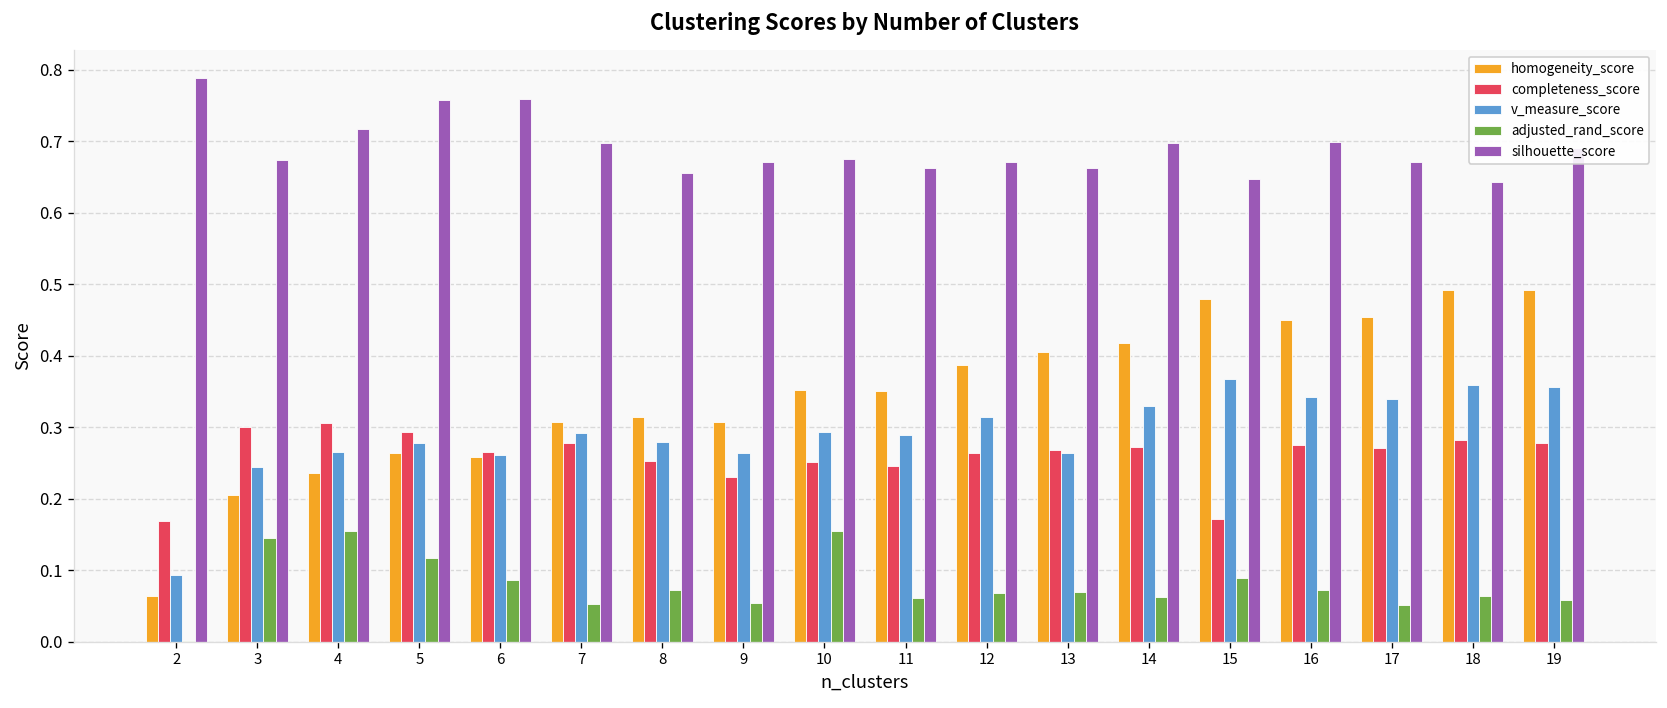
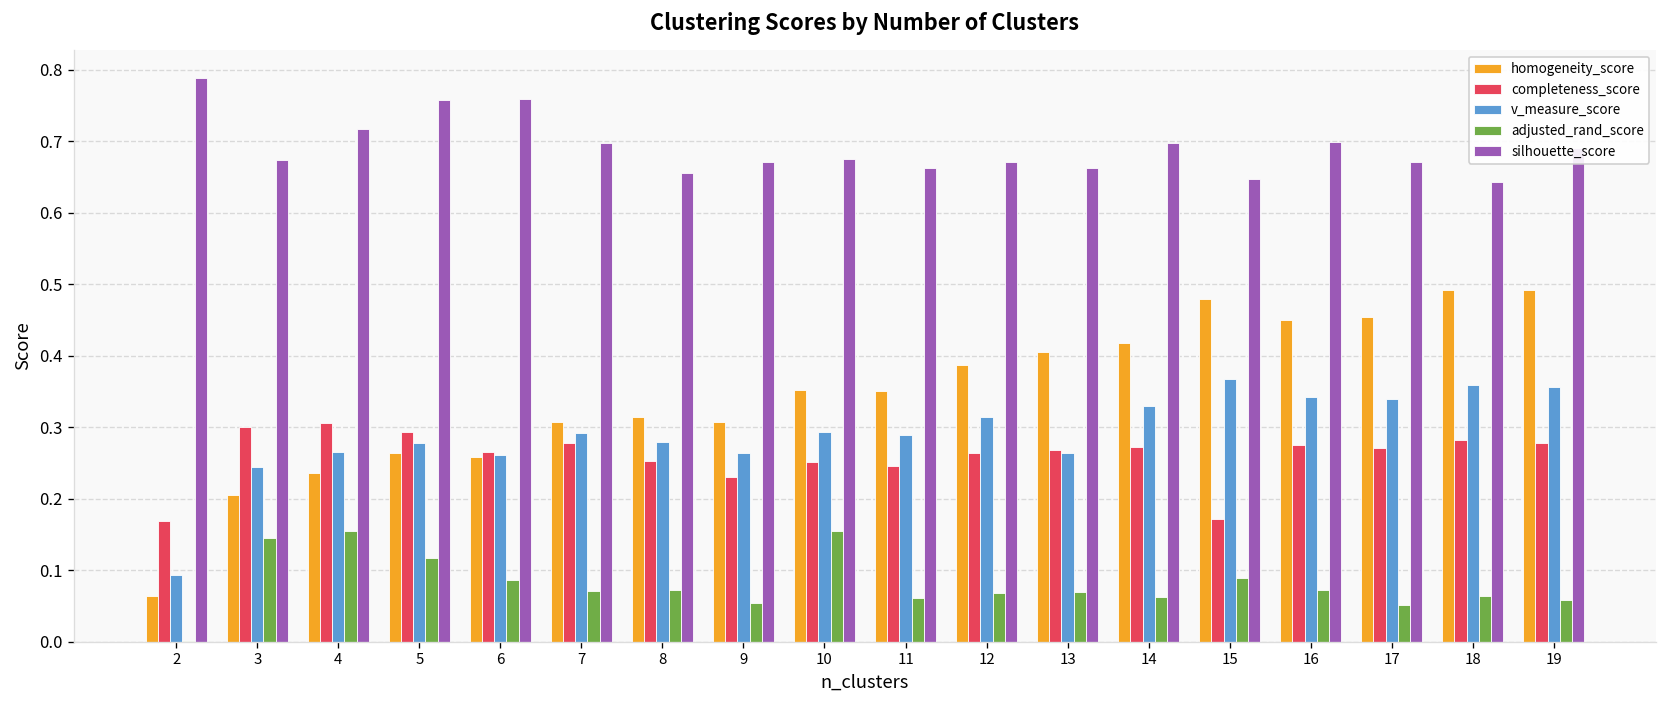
  {
    "homogeneity_score": {
      "2": 0.06,
      "3": 0.21,
      "4": 0.24,
      "5": 0.26,
      "6": 0.26,
      "7": 0.31,
      "8": 0.31,
      "9": 0.31,
      "10": 0.35,
      "11": 0.35,
      "12": 0.39,
      "13": 0.41,
      "14": 0.42,
      "15": 0.48,
      "16": 0.45,
      "17": 0.45,
      "18": 0.49,
      "19": 0.49
    },
    "completeness_score": {
      "2": 0.17,
      "3": 0.30,
      "4": 0.31,
      "5": 0.29,
      "6": 0.27,
      "7": 0.28,
      "8": 0.25,
      "9": 0.23,
      "10": 0.25,
      "11": 0.25,
      "12": 0.26,
      "13": 0.27,
      "14": 0.27,
      "15": 0.17,
      "16": 0.28,
      "17": 0.27,
      "18": 0.28,
      "19": 0.28
    },
    "v_measure_score": {
      "2": 0.09,
      "3": 0.24,
      "4": 0.27,
      "5": 0.28,
      "6": 0.26,
      "7": 0.29,
      "8": 0.28,
      "9": 0.26,
      "10": 0.29,
      "11": 0.29,
      "12": 0.31,
      "13": 0.26,
      "14": 0.33,
      "15": 0.37,
      "16": 0.34,
      "17": 0.34,
      "18": 0.36,
      "19": 0.36
    },
    "adjusted_rand_score": {
      "3": 0.15,
      "4": 0.15,
      "5": 0.12,
      "6": 0.09,
-     "7": 0.05,
+     "7": 0.07,
      "8": 0.07,
      "9": 0.05,
      "10": 0.16,
      "11": 0.06,
      "12": 0.07,
      "13": 0.07,
      "14": 0.06,
      "15": 0.09,
      "16": 0.07,
      "17": 0.05,
      "18": 0.06,
      "19": 0.06
    },
    "silhouette_score": {
      "2": 0.79,
      "3": 0.67,
      "4": 0.72,
      "5": 0.76,
      "6": 0.76,
      "7": 0.70,
      "8": 0.65,
      "9": 0.67,
      "10": 0.67,
      "11": 0.66,
      "12": 0.67,
      "13": 0.66,
      "14": 0.70,
      "15": 0.65,
      "16": 0.70,
      "17": 0.67,
      "18": 0.64
    }
  }
